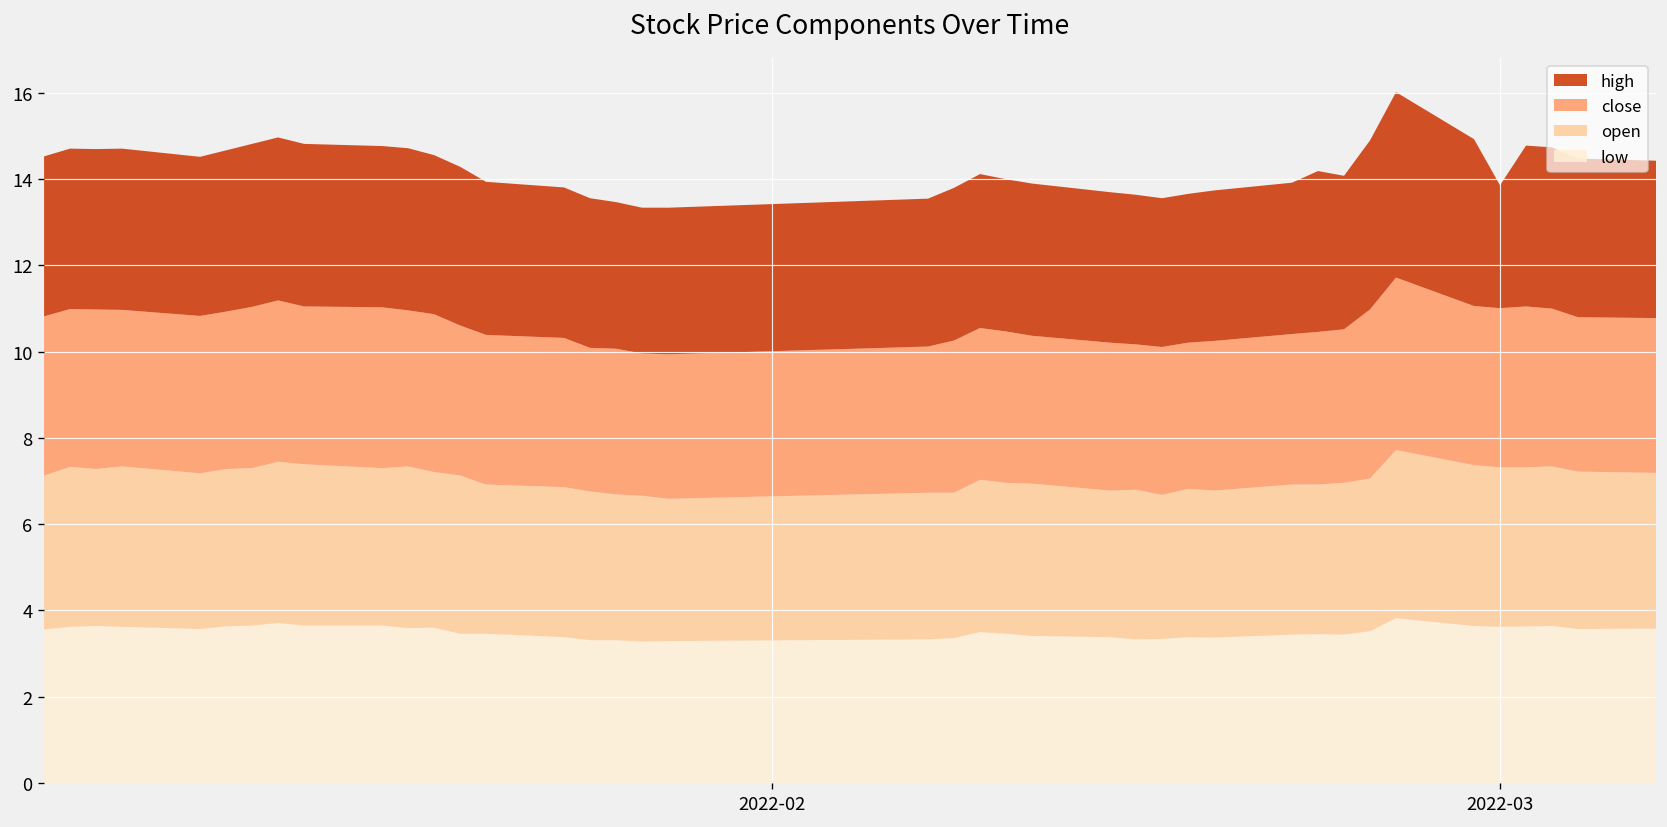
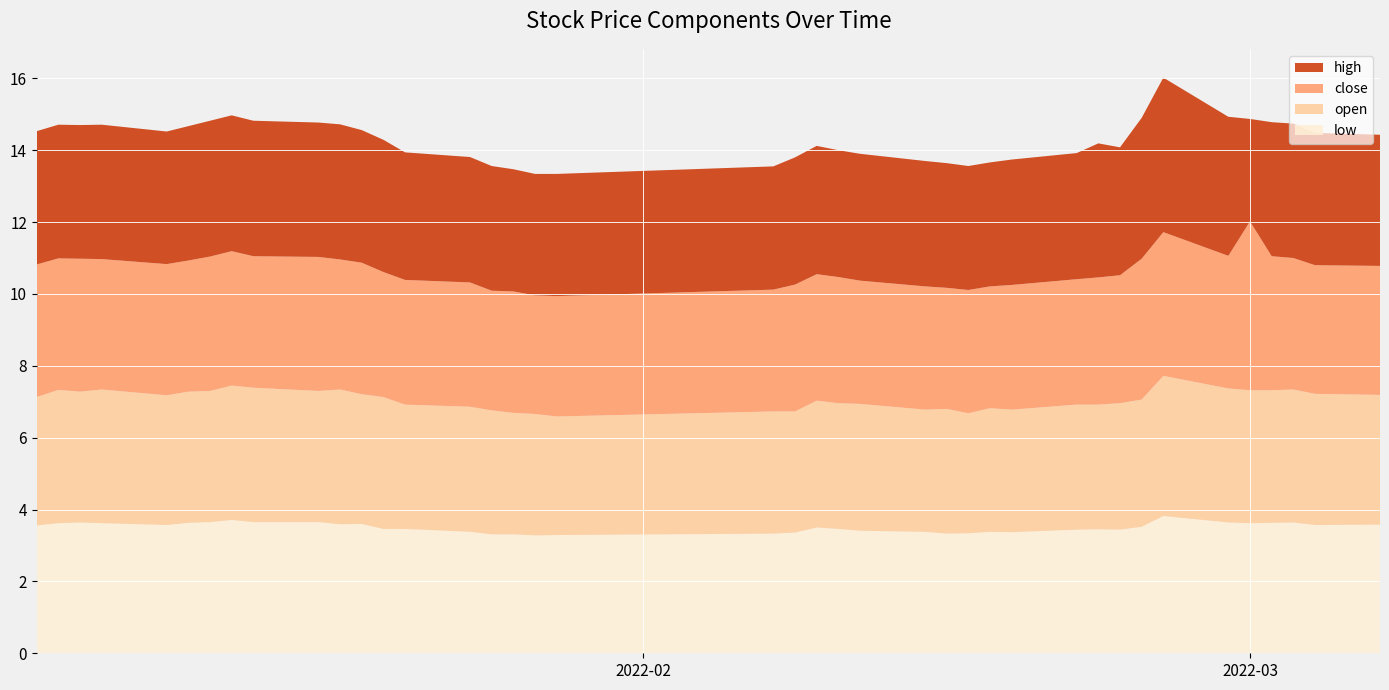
  {
    "low": {
      "2022-03": 3.6
    },
    "open": {
      "2022-03": 3.7
    },
    "close": {
-     "2022-03": 3.7
+     "2022-03": 4.7
    },
    "high": {
      "2022-03": 2.8
    }
  }
